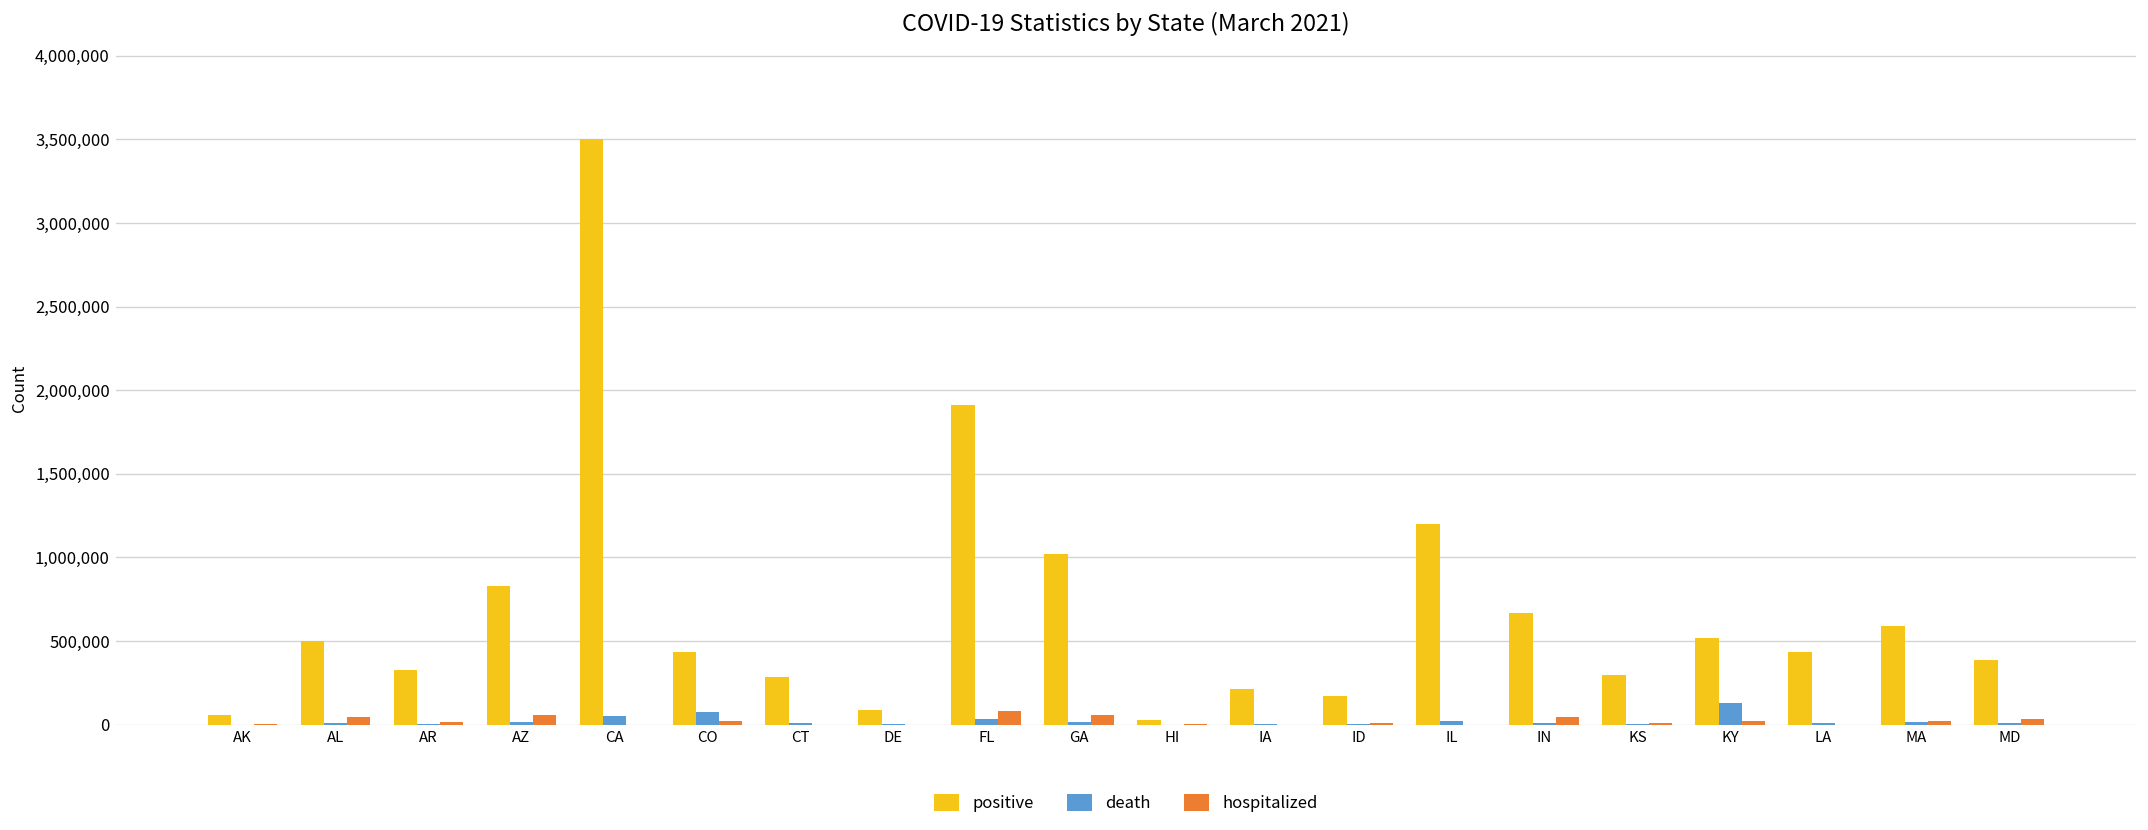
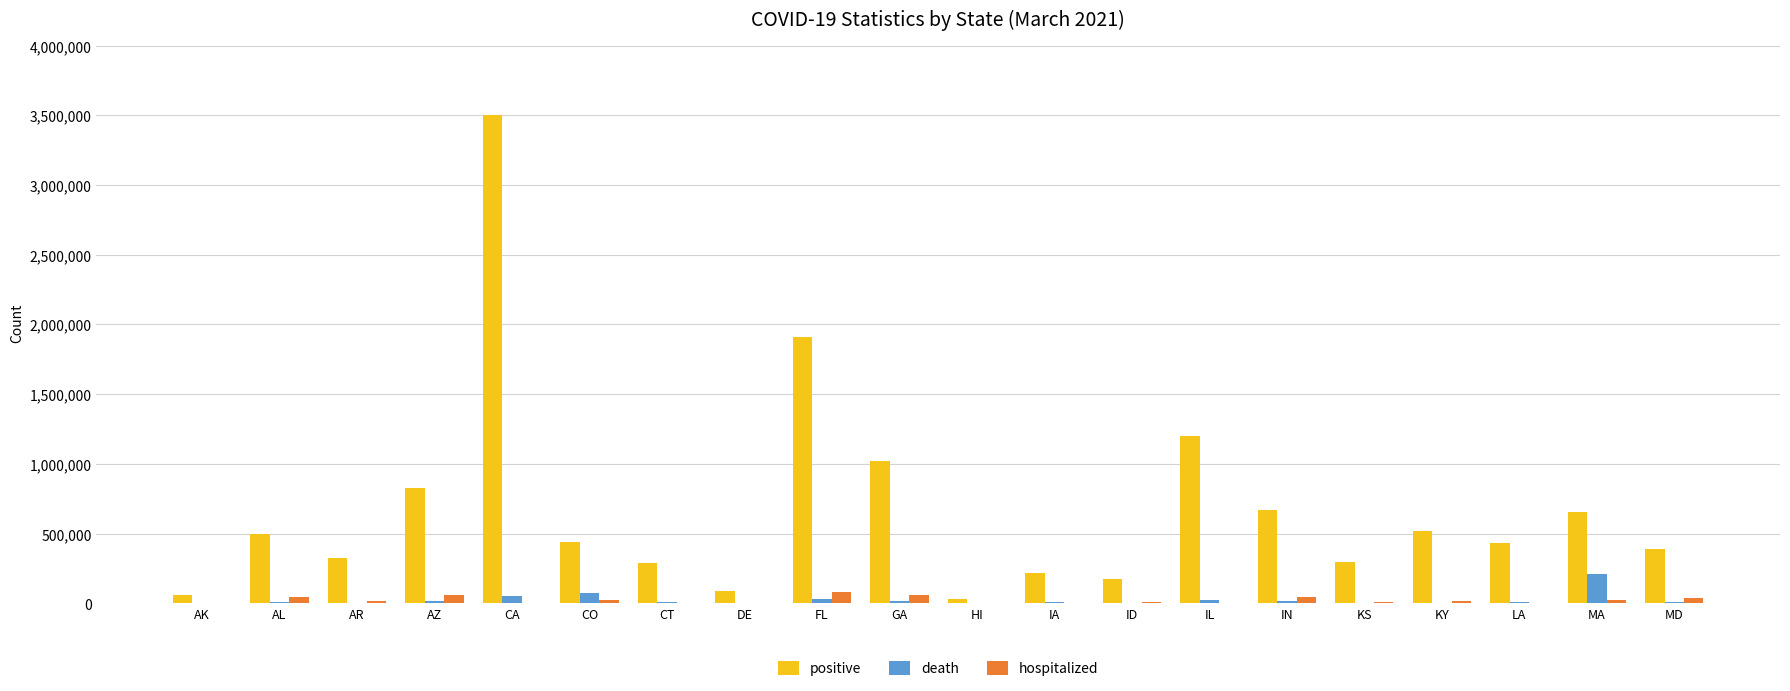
  {
    "positive": {
      "AK": "60,000",
      "AL": "500,000",
      "AR": "320,000",
      "AZ": "830,000",
      "CA": "3,500,000",
      "CO": "440,000",
      "CT": "290,000",
      "DE": "90,000",
      "FL": "1,910,000",
      "GA": "1,020,000",
      "HI": "30,000",
      "IA": "210,000",
      "ID": "170,000",
      "IL": "1,200,000",
      "IN": "670,000",
      "KS": "300,000",
      "KY": "520,000",
      "LA": "430,000",
-     "MA": "590,000",
+     "MA": "650,000",
      "MD": "390,000"
    },
    "death": {
      "CA": "50,000",
      "CO": "80,000",
      "FL": "30,000",
      "IL": "20,000",
-     "KY": "130,000",
-     "MA": "20,000"
+     "KY": "0",
+     "MA": "210,000"
    }
  }
